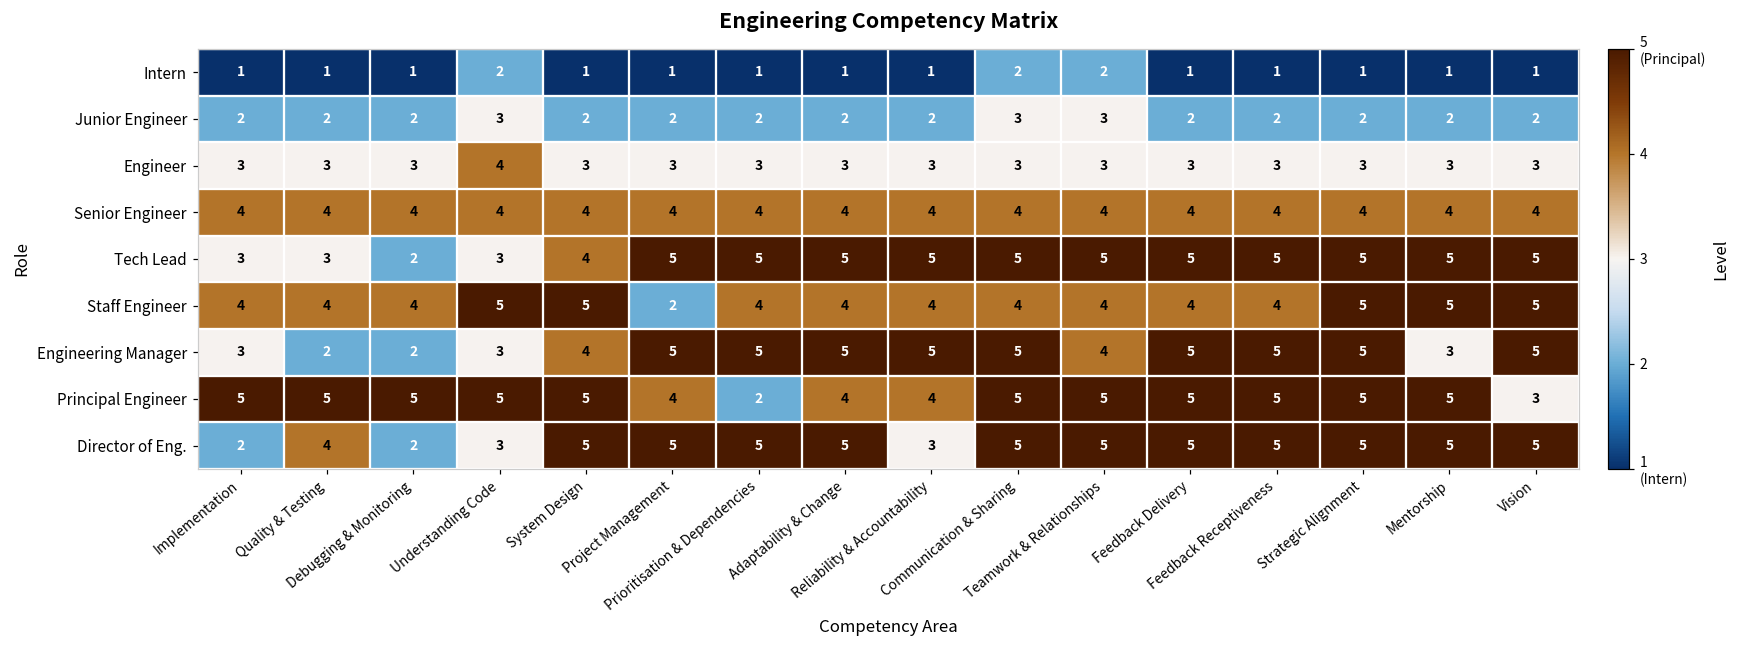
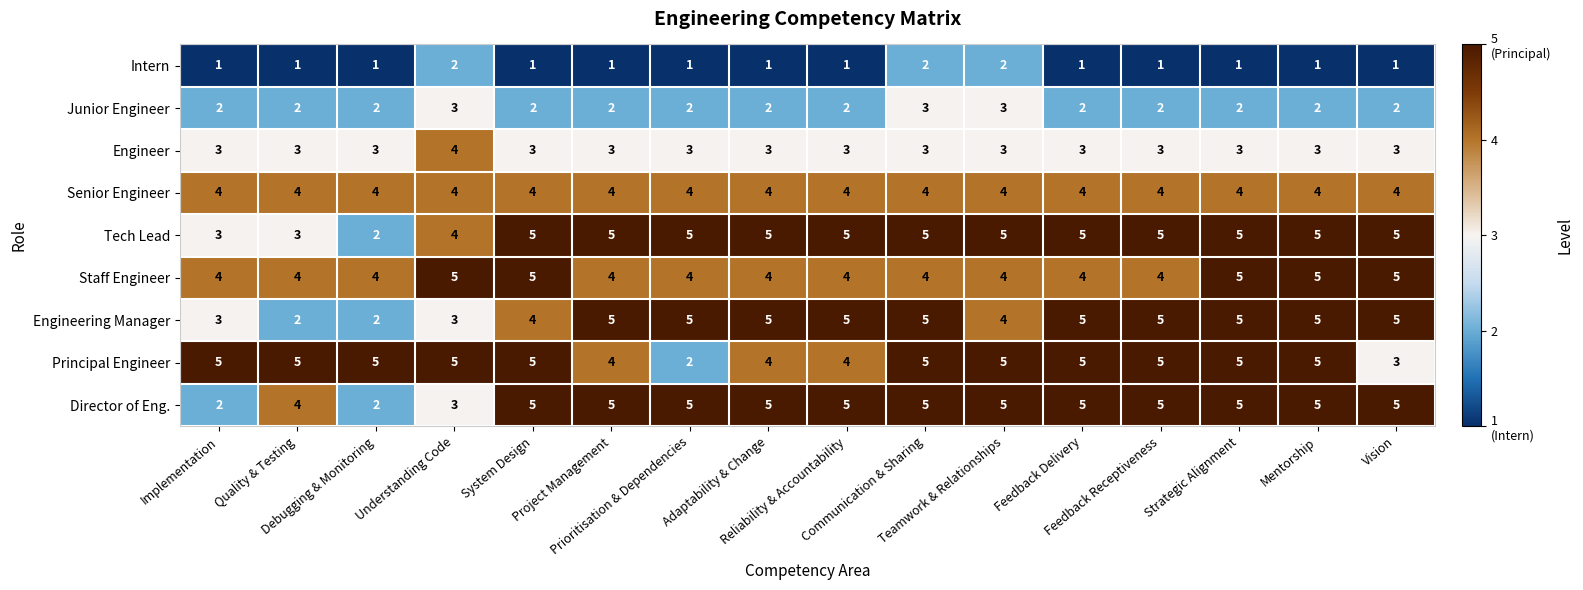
  {
    "Intern": {
      "Implementation": 1,
      "Quality & Testing": 1,
      "Debugging & Monitoring": 1,
      "Understanding Code": 2,
      "System Design": 1,
      "Project Management": 1,
      "Prioritisation & Dependencies": 1,
      "Adaptability & Change": 1,
      "Reliability & Accountability": 1,
      "Communication & Sharing": 2,
      "Teamwork & Relationships": 2,
      "Feedback Delivery": 1,
      "Feedback Receptiveness": 1,
      "Strategic Alignment": 1,
      "Mentorship": 1,
      "Vision": 1
    },
    "Junior Engineer": {
      "Implementation": 2,
      "Quality & Testing": 2,
      "Debugging & Monitoring": 2,
      "Understanding Code": 3,
      "System Design": 2,
      "Project Management": 2,
      "Prioritisation & Dependencies": 2,
      "Adaptability & Change": 2,
      "Reliability & Accountability": 2,
      "Communication & Sharing": 3,
      "Teamwork & Relationships": 3,
      "Feedback Delivery": 2,
      "Feedback Receptiveness": 2,
      "Strategic Alignment": 2,
      "Mentorship": 2,
      "Vision": 2
    },
    "Engineer": {
      "Implementation": 3,
      "Quality & Testing": 3,
      "Debugging & Monitoring": 3,
      "Understanding Code": 4,
      "System Design": 3,
      "Project Management": 3,
      "Prioritisation & Dependencies": 3,
      "Adaptability & Change": 3,
      "Reliability & Accountability": 3,
      "Communication & Sharing": 3,
      "Teamwork & Relationships": 3,
      "Feedback Delivery": 3,
      "Feedback Receptiveness": 3,
      "Strategic Alignment": 3,
      "Mentorship": 3,
      "Vision": 3
    },
    "Senior Engineer": {
      "Implementation": 4,
      "Quality & Testing": 4,
      "Debugging & Monitoring": 4,
      "Understanding Code": 4,
      "System Design": 4,
      "Project Management": 4,
      "Prioritisation & Dependencies": 4,
      "Adaptability & Change": 4,
      "Reliability & Accountability": 4,
      "Communication & Sharing": 4,
      "Teamwork & Relationships": 4,
      "Feedback Delivery": 4,
      "Feedback Receptiveness": 4,
      "Strategic Alignment": 4,
      "Mentorship": 4,
      "Vision": 4
    },
    "Tech Lead": {
      "Implementation": 3,
      "Quality & Testing": 3,
      "Debugging & Monitoring": 2,
-     "Understanding Code": 3,
-     "System Design": 4,
+     "Understanding Code": 4,
+     "System Design": 5,
      "Project Management": 5,
      "Prioritisation & Dependencies": 5,
      "Adaptability & Change": 5,
      "Reliability & Accountability": 5,
      "Communication & Sharing": 5,
      "Teamwork & Relationships": 5,
      "Feedback Delivery": 5,
      "Feedback Receptiveness": 5,
      "Strategic Alignment": 5,
      "Mentorship": 5,
      "Vision": 5
    },
    "Staff Engineer": {
      "Implementation": 4,
      "Quality & Testing": 4,
      "Debugging & Monitoring": 4,
      "Understanding Code": 5,
      "System Design": 5,
-     "Project Management": 2,
+     "Project Management": 4,
      "Prioritisation & Dependencies": 4,
      "Adaptability & Change": 4,
      "Reliability & Accountability": 4,
      "Communication & Sharing": 4,
      "Teamwork & Relationships": 4,
      "Feedback Delivery": 4,
      "Feedback Receptiveness": 4,
      "Strategic Alignment": 5,
      "Mentorship": 5,
      "Vision": 5
    },
    "Engineering Manager": {
      "Implementation": 3,
      "Quality & Testing": 2,
      "Debugging & Monitoring": 2,
      "Understanding Code": 3,
      "System Design": 4,
      "Project Management": 5,
      "Prioritisation & Dependencies": 5,
      "Adaptability & Change": 5,
      "Reliability & Accountability": 5,
      "Communication & Sharing": 5,
      "Teamwork & Relationships": 4,
      "Feedback Delivery": 5,
      "Feedback Receptiveness": 5,
      "Strategic Alignment": 5,
-     "Mentorship": 3,
+     "Mentorship": 5,
      "Vision": 5
    },
    "Principal Engineer": {
      "Implementation": 5,
      "Quality & Testing": 5,
      "Debugging & Monitoring": 5,
      "Understanding Code": 5,
      "System Design": 5,
      "Project Management": 4,
      "Prioritisation & Dependencies": 2,
      "Adaptability & Change": 4,
      "Reliability & Accountability": 4,
      "Communication & Sharing": 5,
      "Teamwork & Relationships": 5,
      "Feedback Delivery": 5,
      "Feedback Receptiveness": 5,
      "Strategic Alignment": 5,
      "Mentorship": 5,
      "Vision": 3
    },
    "Director of Eng.": {
      "Implementation": 2,
      "Quality & Testing": 4,
      "Debugging & Monitoring": 2,
      "Understanding Code": 3,
      "System Design": 5,
      "Project Management": 5,
      "Prioritisation & Dependencies": 5,
      "Adaptability & Change": 5,
-     "Reliability & Accountability": 3,
+     "Reliability & Accountability": 5,
      "Communication & Sharing": 5,
      "Teamwork & Relationships": 5,
      "Feedback Delivery": 5,
      "Feedback Receptiveness": 5,
      "Strategic Alignment": 5,
      "Mentorship": 5,
      "Vision": 5
    }
  }
